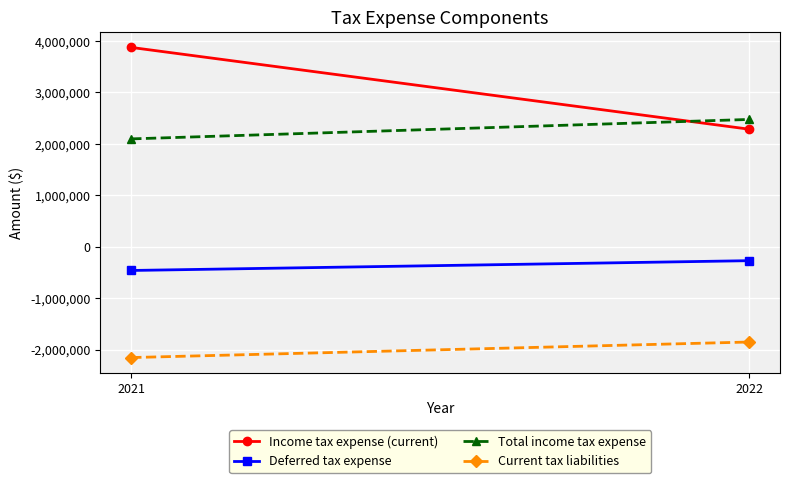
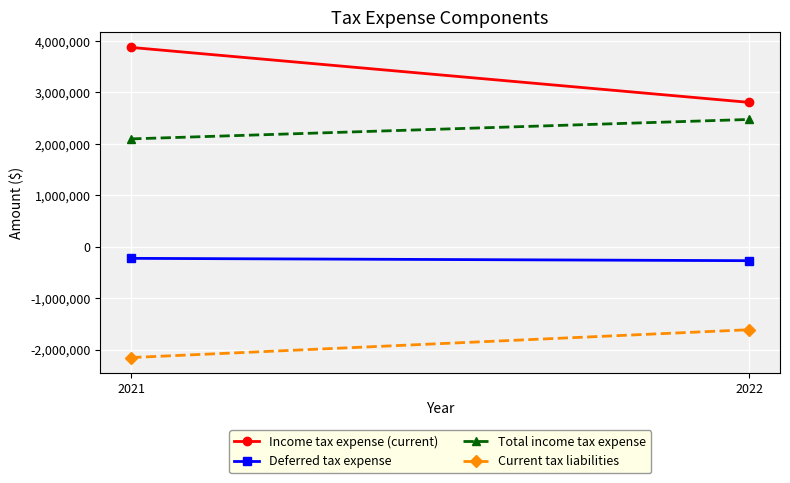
  {
    "Income tax expense (current)": {
      "2021": "3,900,000",
-     "2022": "2,300,000"
+     "2022": "2,800,000"
    },
    "Deferred tax expense": {
-     "2021": "-500,000",
+     "2021": "-200,000",
      "2022": "-300,000"
    },
    "Total income tax expense": {
      "2021": "2,100,000",
      "2022": "2,500,000"
    },
    "Current tax liabilities": {
      "2021": "-2,200,000",
-     "2022": "-1,900,000"
+     "2022": "-1,600,000"
    }
  }
